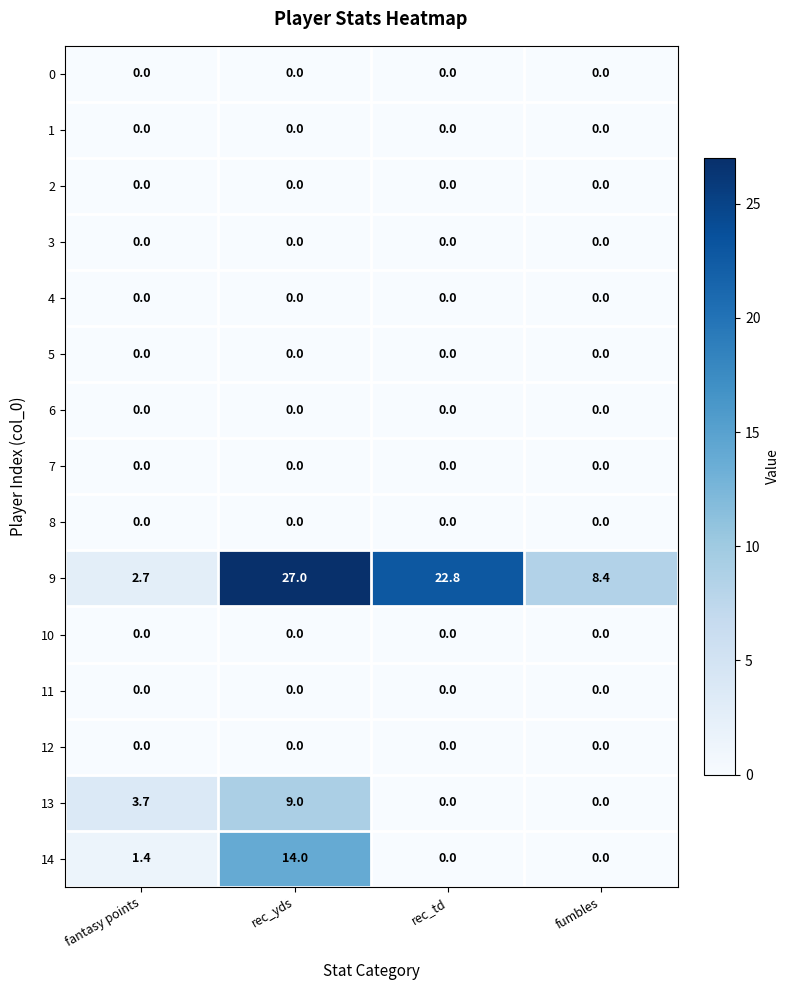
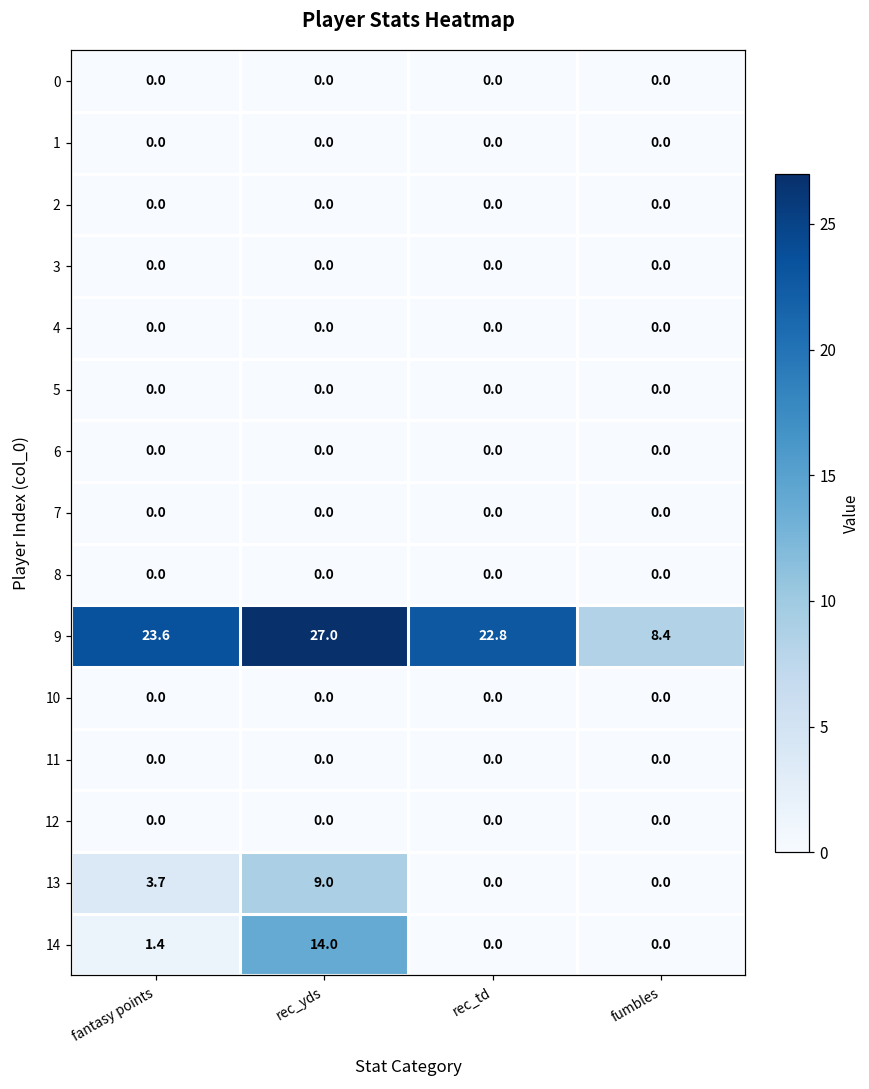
  {
    "0": {
      "fantasy points": 0.0,
      "rec_yds": 0.0,
      "rec_td": 0.0,
      "fumbles": 0.0
    },
    "1": {
      "fantasy points": 0.0,
      "rec_yds": 0.0,
      "rec_td": 0.0,
      "fumbles": 0.0
    },
    "2": {
      "fantasy points": 0.0,
      "rec_yds": 0.0,
      "rec_td": 0.0,
      "fumbles": 0.0
    },
    "3": {
      "fantasy points": 0.0,
      "rec_yds": 0.0,
      "rec_td": 0.0,
      "fumbles": 0.0
    },
    "4": {
      "fantasy points": 0.0,
      "rec_yds": 0.0,
      "rec_td": 0.0,
      "fumbles": 0.0
    },
    "5": {
      "fantasy points": 0.0,
      "rec_yds": 0.0,
      "rec_td": 0.0,
      "fumbles": 0.0
    },
    "6": {
      "fantasy points": 0.0,
      "rec_yds": 0.0,
      "rec_td": 0.0,
      "fumbles": 0.0
    },
    "7": {
      "fantasy points": 0.0,
      "rec_yds": 0.0,
      "rec_td": 0.0,
      "fumbles": 0.0
    },
    "8": {
      "fantasy points": 0.0,
      "rec_yds": 0.0,
      "rec_td": 0.0,
      "fumbles": 0.0
    },
    "9": {
-     "fantasy points": 2.7,
+     "fantasy points": 23.6,
      "rec_yds": 27.0,
      "rec_td": 22.8,
      "fumbles": 8.4
    },
    "10": {
      "fantasy points": 0.0,
      "rec_yds": 0.0,
      "rec_td": 0.0,
      "fumbles": 0.0
    },
    "11": {
      "fantasy points": 0.0,
      "rec_yds": 0.0,
      "rec_td": 0.0,
      "fumbles": 0.0
    },
    "12": {
      "fantasy points": 0.0,
      "rec_yds": 0.0,
      "rec_td": 0.0,
      "fumbles": 0.0
    },
    "13": {
      "fantasy points": 3.7,
      "rec_yds": 9.0,
      "rec_td": 0.0,
      "fumbles": 0.0
    },
    "14": {
      "fantasy points": 1.4,
      "rec_yds": 14.0,
      "rec_td": 0.0,
      "fumbles": 0.0
    }
  }
